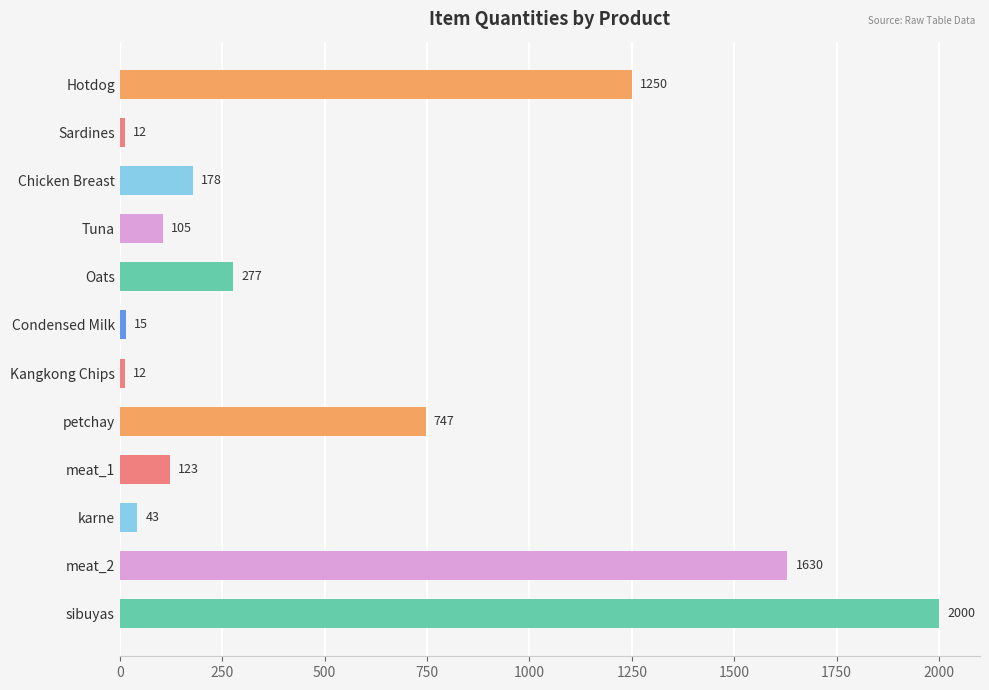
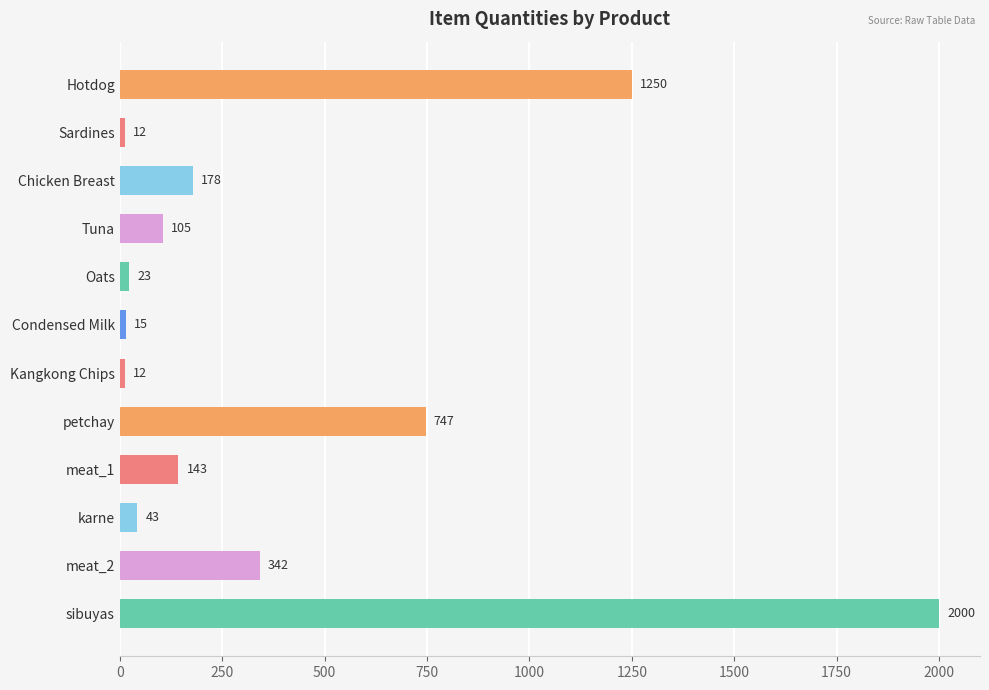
  {
    "Hotdog": 1250,
    "Sardines": 12,
    "Chicken Breast": 178,
    "Tuna": 105,
-   "Oats": 277,
+   "Oats": 23,
    "Condensed Milk": 15,
    "Kangkong Chips": 12,
    "petchay": 747,
-   "meat_1": 123,
+   "meat_1": 143,
    "karne": 43,
-   "meat_2": 1630,
+   "meat_2": 342,
    "sibuyas": 2000
  }
